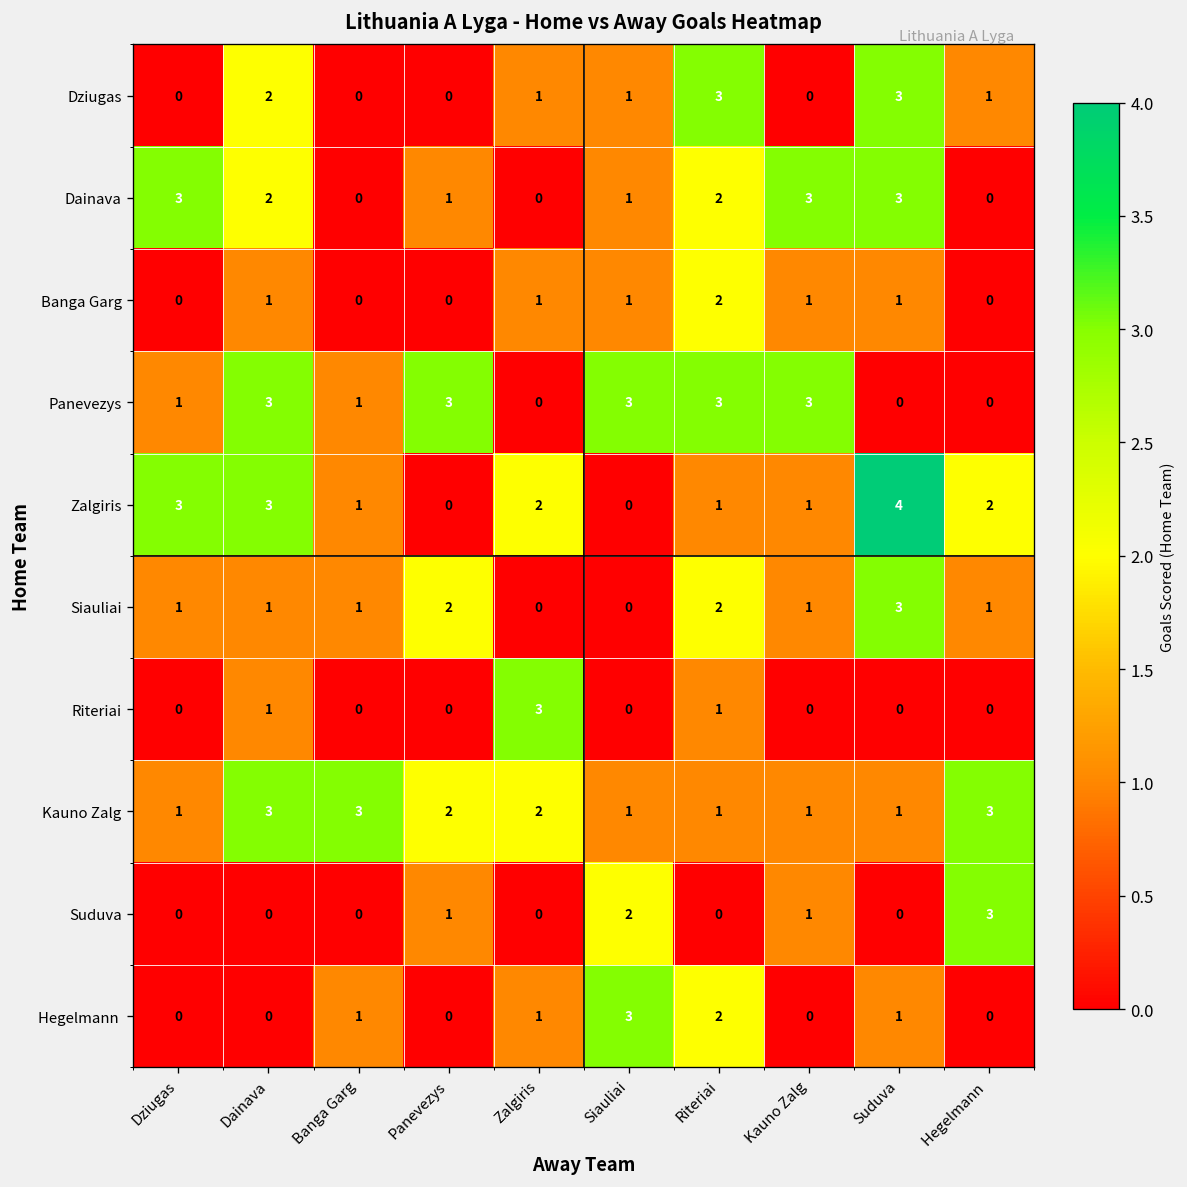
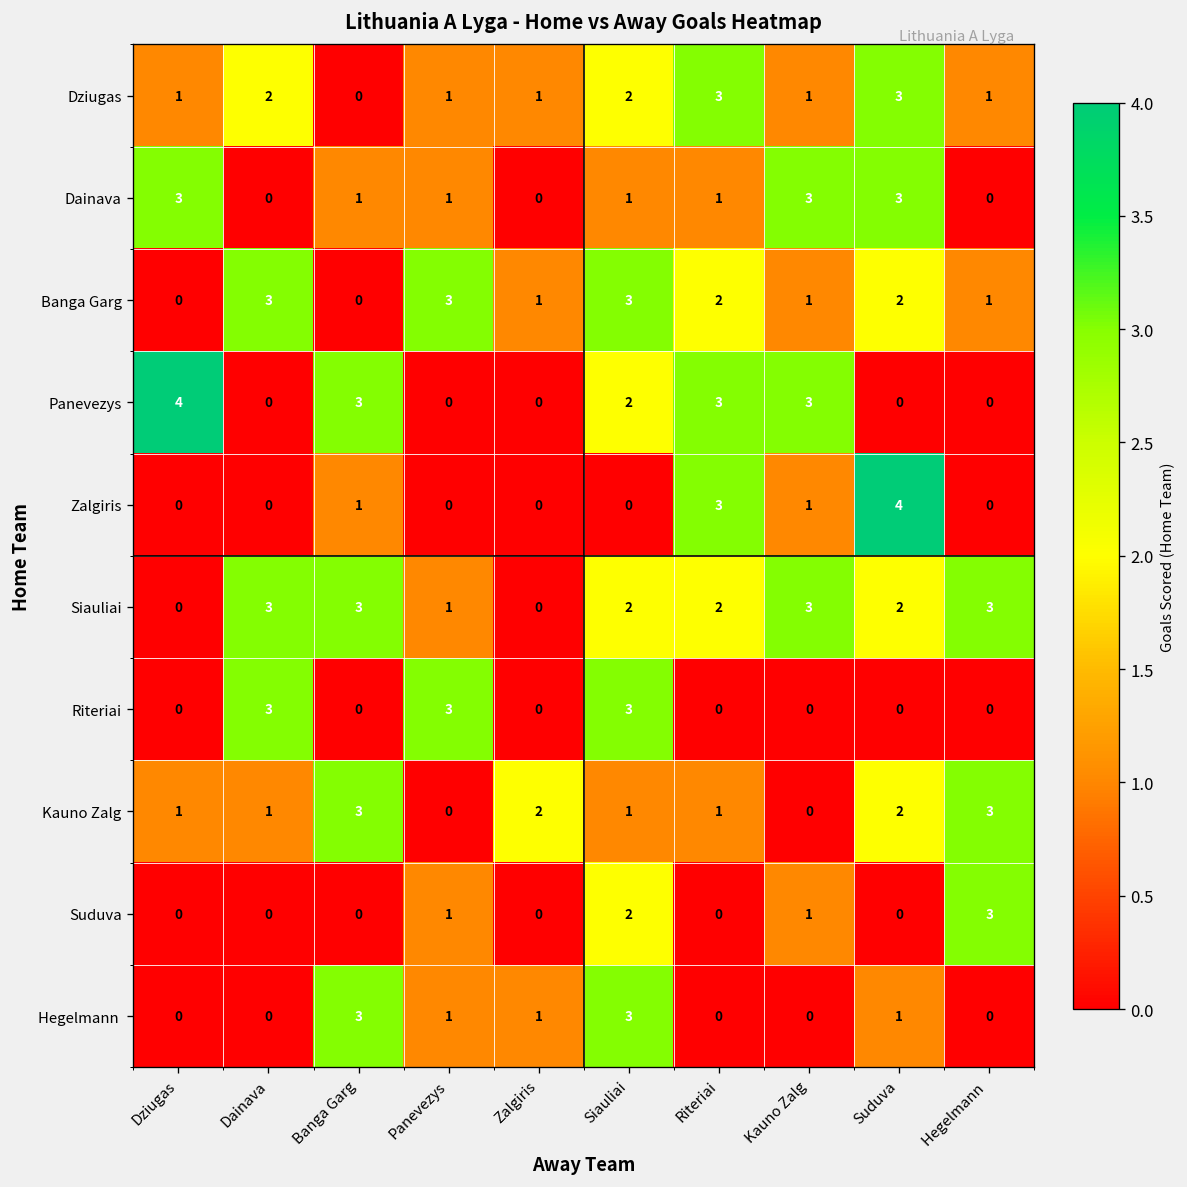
  {
    "Dziugas": {
-     "Dziugas": 0,
+     "Dziugas": 1,
      "Dainava": 2,
      "Banga Garg": 0,
-     "Panevezys": 0,
+     "Panevezys": 1,
      "Zalgiris": 1,
-     "Siauliai": 1,
+     "Siauliai": 2,
      "Riteriai": 3,
-     "Kauno Zalg": 0,
+     "Kauno Zalg": 1,
      "Suduva": 3,
      "Hegelmann": 1
    },
    "Dainava": {
      "Dziugas": 3,
-     "Dainava": 2,
-     "Banga Garg": 0,
+     "Dainava": 0,
+     "Banga Garg": 1,
      "Panevezys": 1,
      "Zalgiris": 0,
      "Siauliai": 1,
-     "Riteriai": 2,
+     "Riteriai": 1,
      "Kauno Zalg": 3,
      "Suduva": 3,
      "Hegelmann": 0
    },
    "Banga Garg": {
      "Dziugas": 0,
-     "Dainava": 1,
+     "Dainava": 3,
      "Banga Garg": 0,
-     "Panevezys": 0,
+     "Panevezys": 3,
      "Zalgiris": 1,
-     "Siauliai": 1,
+     "Siauliai": 3,
      "Riteriai": 2,
      "Kauno Zalg": 1,
-     "Suduva": 1,
-     "Hegelmann": 0
+     "Suduva": 2,
+     "Hegelmann": 1
    },
    "Panevezys": {
-     "Dziugas": 1,
-     "Dainava": 3,
-     "Banga Garg": 1,
-     "Panevezys": 3,
+     "Dziugas": 4,
+     "Dainava": 0,
+     "Banga Garg": 3,
+     "Panevezys": 0,
      "Zalgiris": 0,
-     "Siauliai": 3,
+     "Siauliai": 2,
      "Riteriai": 3,
      "Kauno Zalg": 3,
      "Suduva": 0,
      "Hegelmann": 0
    },
    "Zalgiris": {
-     "Dziugas": 3,
-     "Dainava": 3,
+     "Dziugas": 0,
+     "Dainava": 0,
      "Banga Garg": 1,
      "Panevezys": 0,
-     "Zalgiris": 2,
+     "Zalgiris": 0,
      "Siauliai": 0,
-     "Riteriai": 1,
+     "Riteriai": 3,
      "Kauno Zalg": 1,
      "Suduva": 4,
-     "Hegelmann": 2
+     "Hegelmann": 0
    },
    "Siauliai": {
-     "Dziugas": 1,
-     "Dainava": 1,
-     "Banga Garg": 1,
-     "Panevezys": 2,
+     "Dziugas": 0,
+     "Dainava": 3,
+     "Banga Garg": 3,
+     "Panevezys": 1,
      "Zalgiris": 0,
-     "Siauliai": 0,
+     "Siauliai": 2,
      "Riteriai": 2,
-     "Kauno Zalg": 1,
-     "Suduva": 3,
-     "Hegelmann": 1
+     "Kauno Zalg": 3,
+     "Suduva": 2,
+     "Hegelmann": 3
    },
    "Riteriai": {
      "Dziugas": 0,
-     "Dainava": 1,
+     "Dainava": 3,
      "Banga Garg": 0,
-     "Panevezys": 0,
-     "Zalgiris": 3,
-     "Siauliai": 0,
-     "Riteriai": 1,
+     "Panevezys": 3,
+     "Zalgiris": 0,
+     "Siauliai": 3,
+     "Riteriai": 0,
      "Kauno Zalg": 0,
      "Suduva": 0,
      "Hegelmann": 0
    },
    "Kauno Zalg": {
      "Dziugas": 1,
-     "Dainava": 3,
+     "Dainava": 1,
      "Banga Garg": 3,
-     "Panevezys": 2,
+     "Panevezys": 0,
      "Zalgiris": 2,
      "Siauliai": 1,
      "Riteriai": 1,
-     "Kauno Zalg": 1,
-     "Suduva": 1,
+     "Kauno Zalg": 0,
+     "Suduva": 2,
      "Hegelmann": 3
    },
    "Suduva": {
      "Dziugas": 0,
      "Dainava": 0,
      "Banga Garg": 0,
      "Panevezys": 1,
      "Zalgiris": 0,
      "Siauliai": 2,
      "Riteriai": 0,
      "Kauno Zalg": 1,
      "Suduva": 0,
      "Hegelmann": 3
    },
    "Hegelmann": {
      "Dziugas": 0,
      "Dainava": 0,
-     "Banga Garg": 1,
-     "Panevezys": 0,
+     "Banga Garg": 3,
+     "Panevezys": 1,
      "Zalgiris": 1,
      "Siauliai": 3,
-     "Riteriai": 2,
+     "Riteriai": 0,
      "Kauno Zalg": 0,
      "Suduva": 1,
      "Hegelmann": 0
    }
  }
